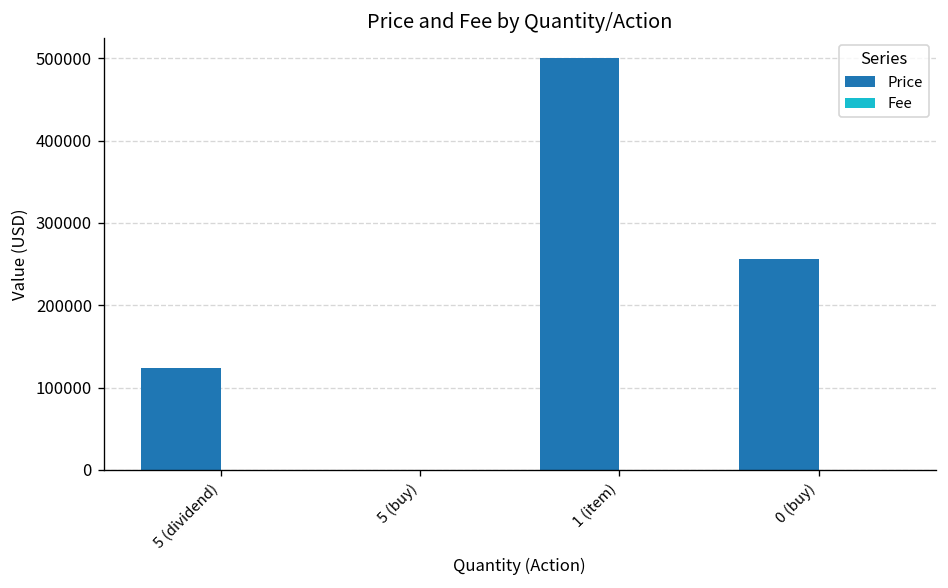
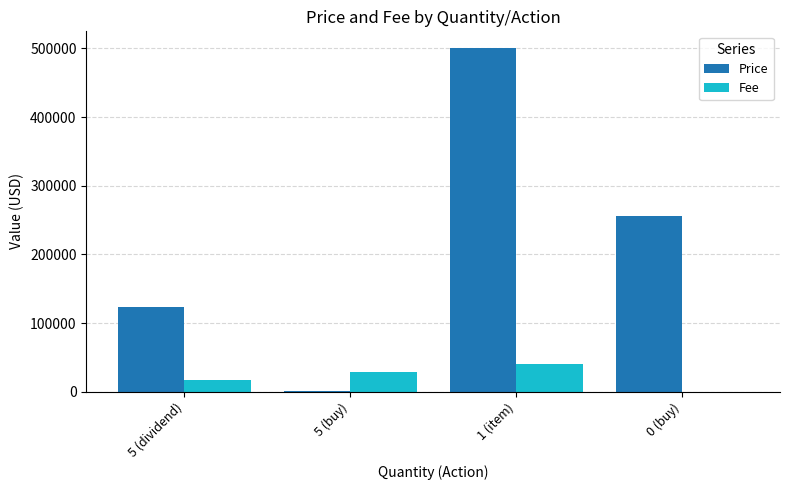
  {
    "Price": {
      "5 (dividend)": 120000,
      "1 (item)": 500000,
      "0 (buy)": 260000
    },
    "Fee": {
-     "5 (dividend)": 0,
-     "5 (buy)": 0,
-     "1 (item)": 0,
+     "5 (dividend)": 20000,
+     "5 (buy)": 30000,
+     "1 (item)": 40000,
      "0 (buy)": 0
    }
  }
